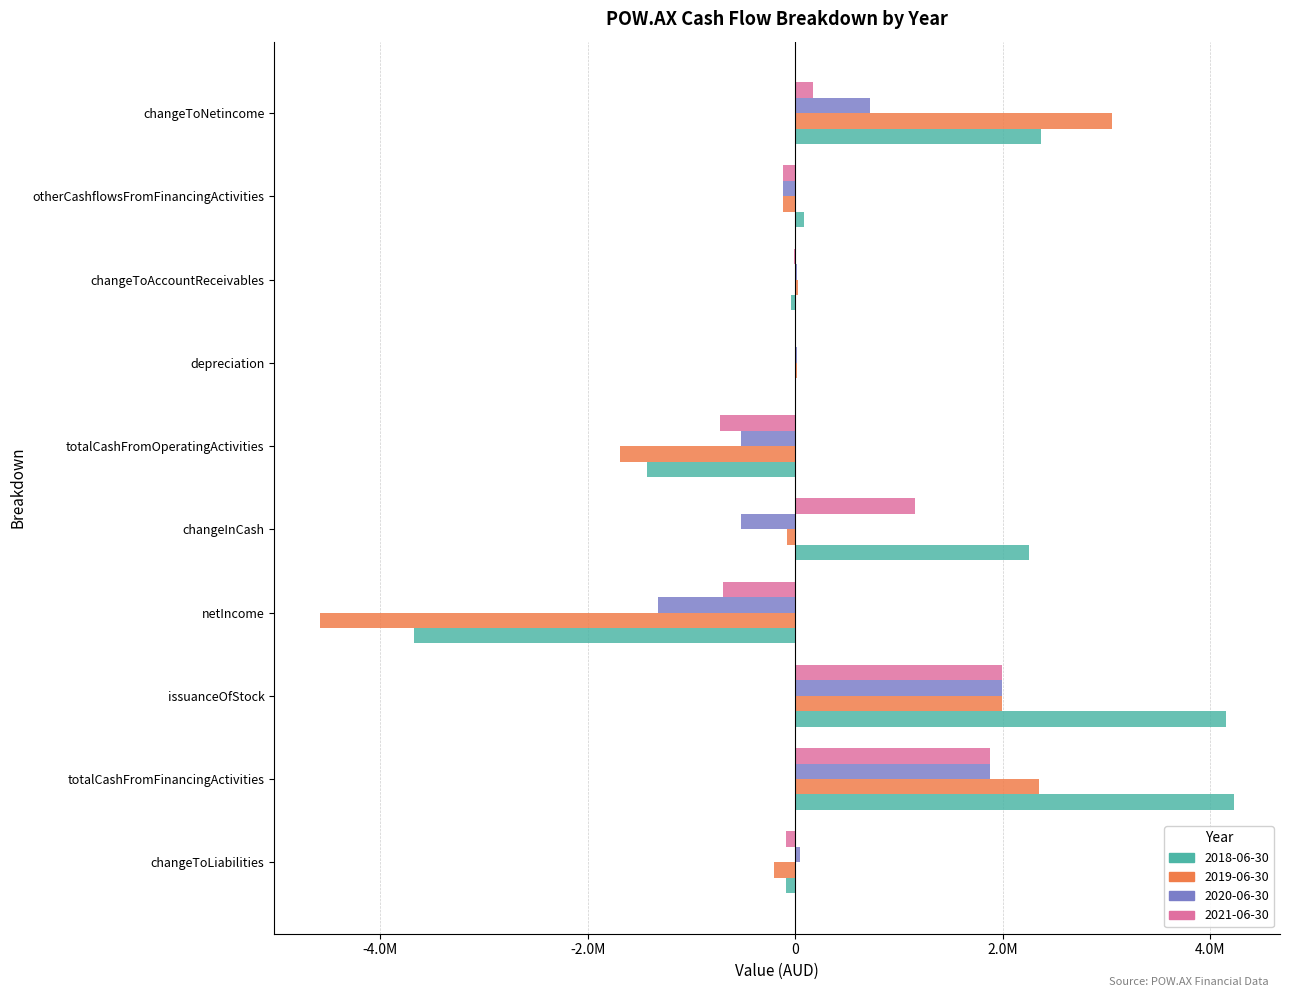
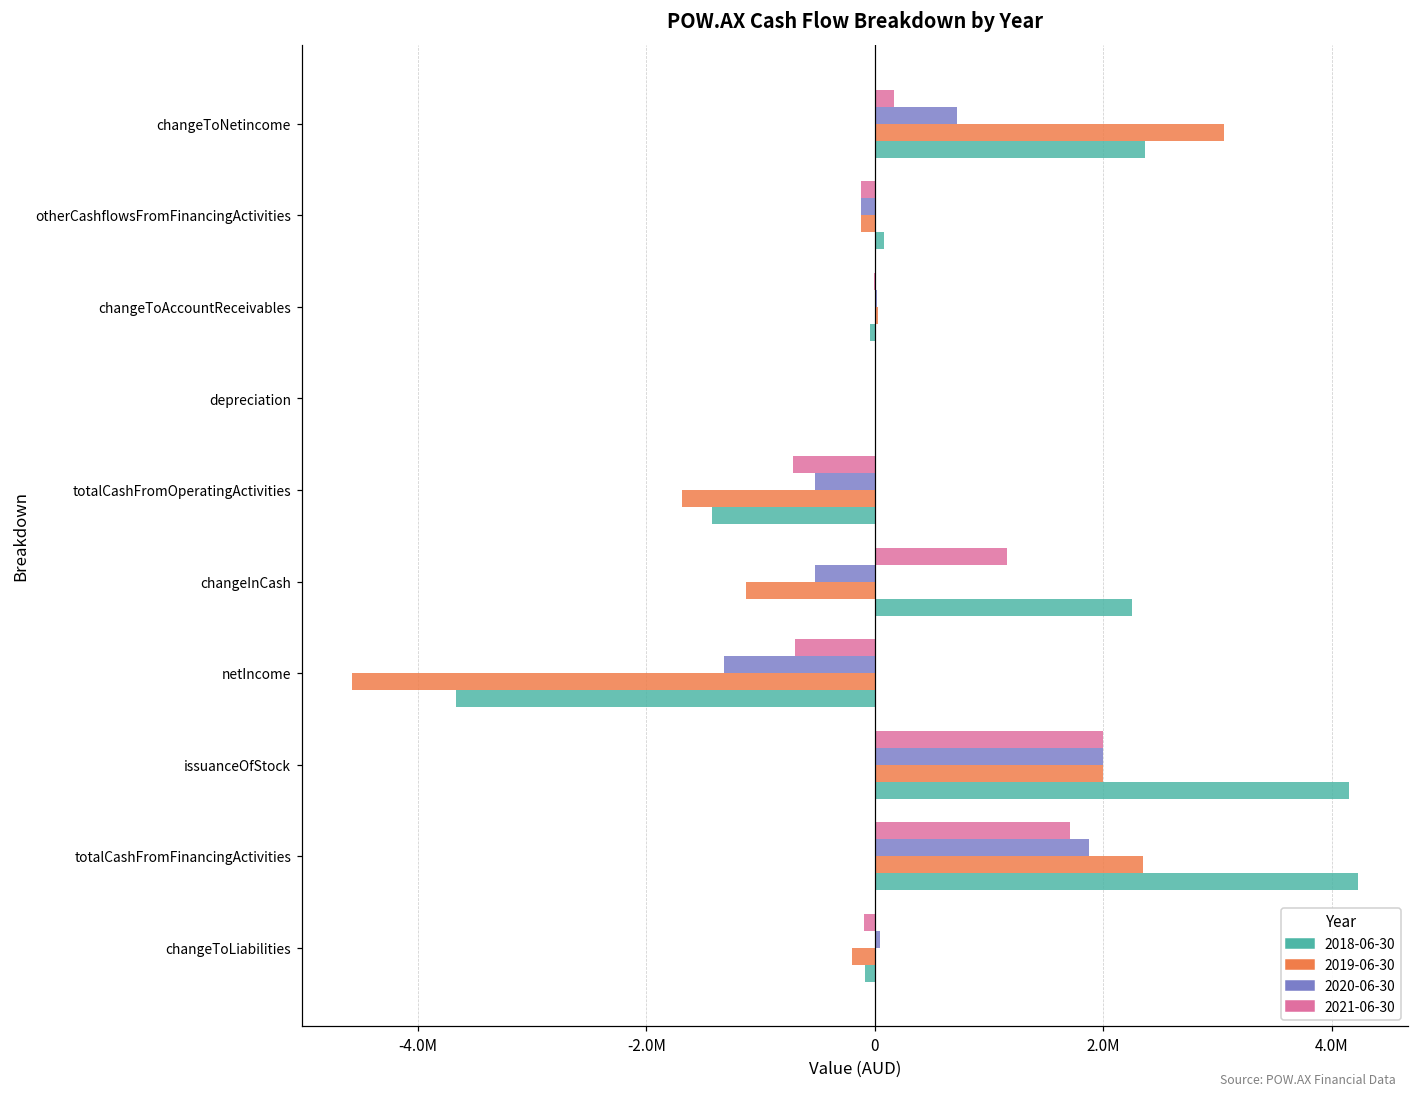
  {
    "2018-06-30": {
      "changeToNetincome": 2370000,
      "otherCashflowsFromFinancingActivities": 80000,
      "changeToAccountReceivables": -40000,
      "totalCashFromOperatingActivities": -1430000,
      "changeInCash": 2250000,
      "netIncome": -3670000,
      "issuanceOfStock": 4150000,
      "totalCashFromFinancingActivities": 4230000,
      "changeToLiabilities": -90000
    },
    "2019-06-30": {
      "changeToNetincome": 3060000,
      "otherCashflowsFromFinancingActivities": -120000,
      "changeToAccountReceivables": 30000,
      "totalCashFromOperatingActivities": -1680000,
-     "changeInCash": -80000,
+     "changeInCash": -1130000,
      "netIncome": -4580000,
      "issuanceOfStock": 2000000,
      "totalCashFromFinancingActivities": 2350000,
      "changeToLiabilities": -200000
    },
    "2020-06-30": {
      "changeToNetincome": 720000,
      "otherCashflowsFromFinancingActivities": -120000,
      "totalCashFromOperatingActivities": -530000,
      "changeInCash": -530000,
      "netIncome": -1320000,
      "issuanceOfStock": 2000000,
      "totalCashFromFinancingActivities": 1880000,
      "changeToLiabilities": 50000
    },
    "2021-06-30": {
      "changeToNetincome": 170000,
      "otherCashflowsFromFinancingActivities": -120000,
      "totalCashFromOperatingActivities": -720000,
      "changeInCash": 1160000,
      "netIncome": -700000,
      "issuanceOfStock": 2000000,
-     "totalCashFromFinancingActivities": 1880000,
+     "totalCashFromFinancingActivities": 1710000,
      "changeToLiabilities": -90000
    }
  }
